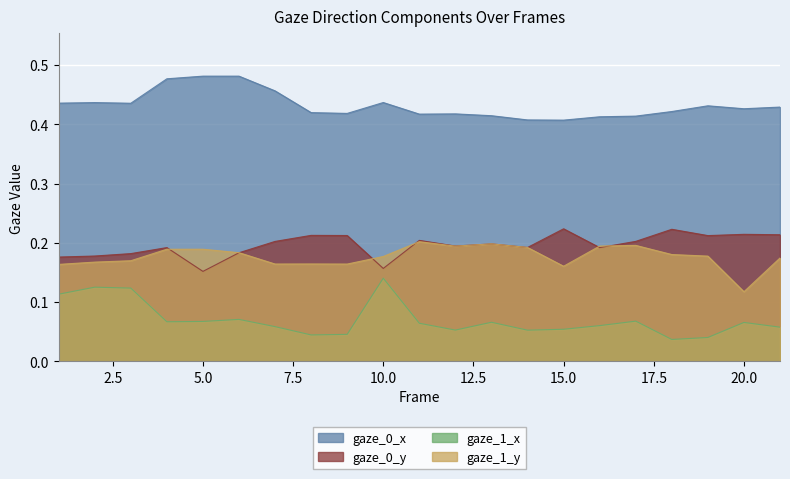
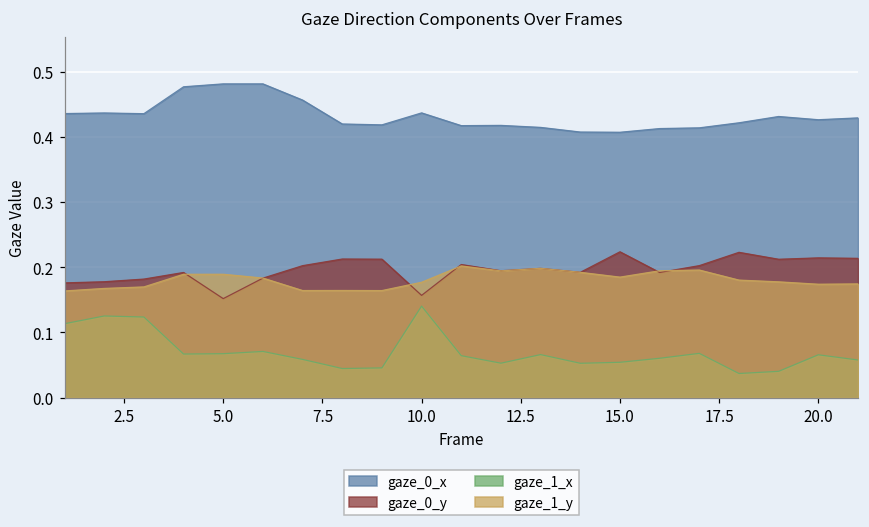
  {
    "gaze_0_x": {
      "5.0": 0.48,
      "10.0": 0.44,
      "15.0": 0.41,
      "20.0": 0.43
    },
    "gaze_0_y": {
      "5.0": 0.15,
      "10.0": 0.16,
      "15.0": 0.22,
      "20.0": 0.21
    },
    "gaze_1_x": {
      "5.0": 0.07,
      "10.0": 0.14,
      "15.0": 0.05,
      "20.0": 0.07
    },
    "gaze_1_y": {
      "5.0": 0.19,
      "10.0": 0.18,
-     "15.0": 0.16,
-     "20.0": 0.12
+     "15.0": 0.18,
+     "20.0": 0.17
    }
  }
